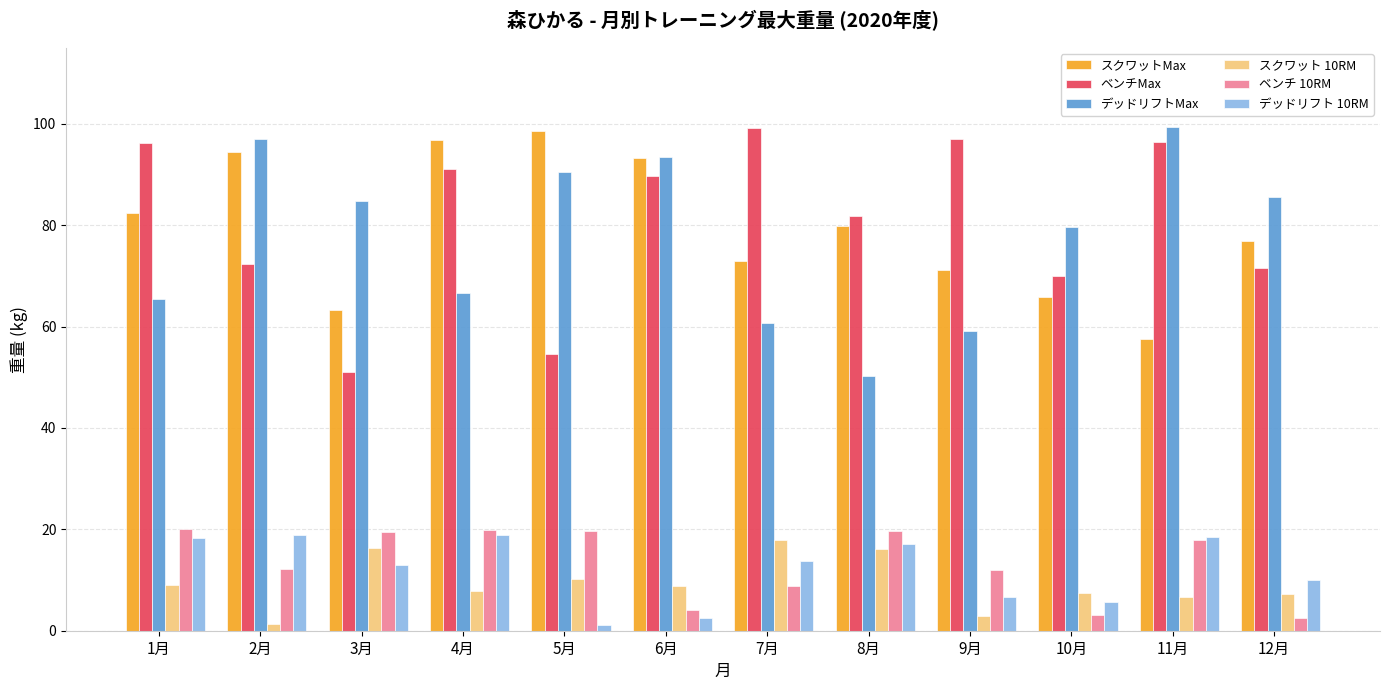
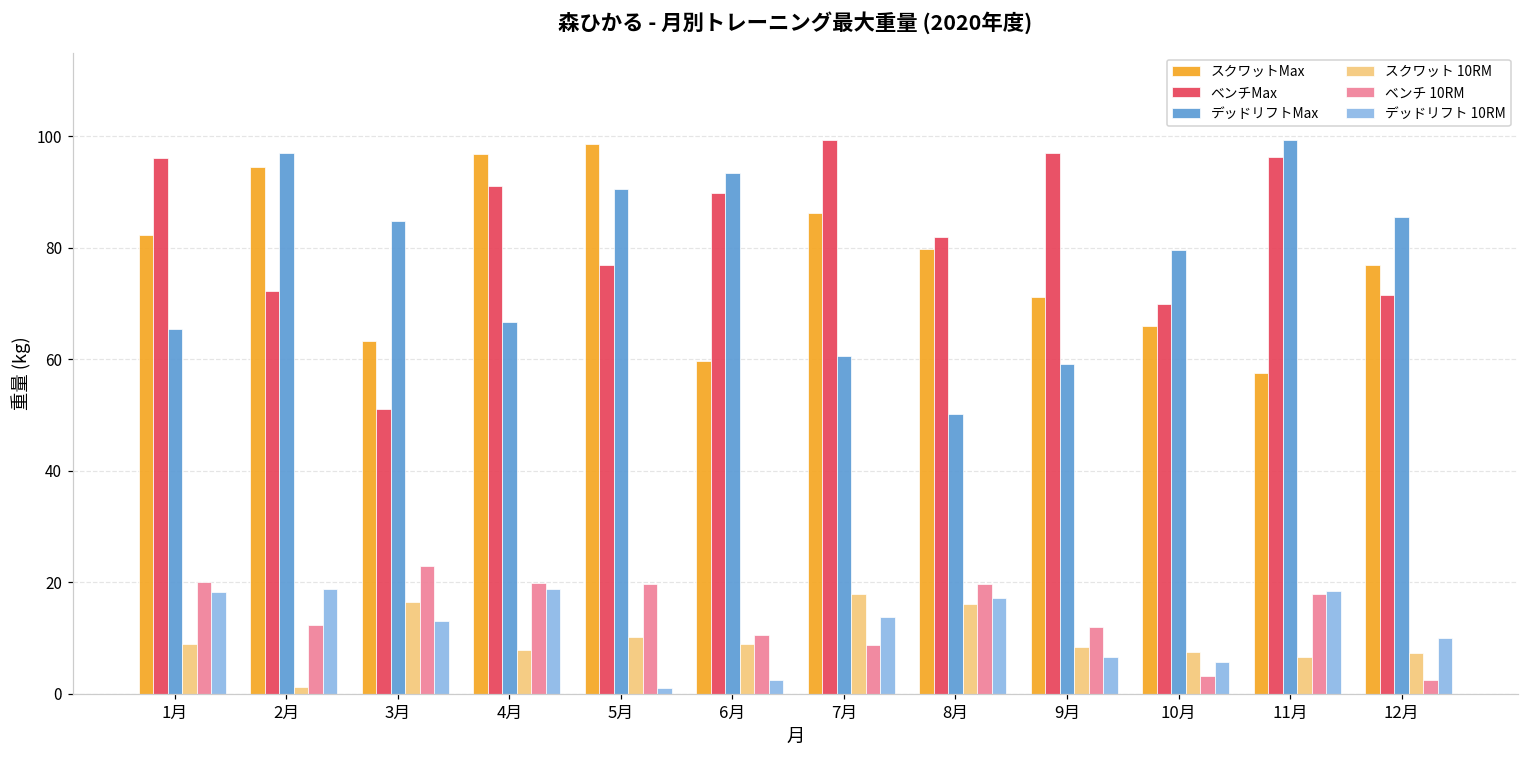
  {
    "スクワットMax": {
      "1月": 82,
      "2月": 94,
      "3月": 63,
      "4月": 97,
      "5月": 99,
-     "6月": 93,
-     "7月": 73,
+     "6月": 60,
+     "7月": 86,
      "8月": 80,
      "9月": 71,
      "10月": 66,
      "11月": 58,
      "12月": 77
    },
    "ベンチMax": {
      "1月": 96,
      "2月": 72,
      "3月": 51,
      "4月": 91,
-     "5月": 55,
+     "5月": 77,
      "6月": 90,
      "7月": 99,
      "8月": 82,
      "9月": 97,
      "10月": 70,
      "11月": 96,
      "12月": 72
    },
    "スクワット 10RM": {
      "1月": 9,
      "2月": 1,
      "3月": 16,
      "4月": 8,
      "5月": 10,
      "6月": 9,
      "7月": 18,
      "8月": 16,
-     "9月": 3,
+     "9月": 8,
      "10月": 8,
      "11月": 7,
      "12月": 7
    },
    "ベンチ 10RM": {
      "1月": 20,
      "2月": 12,
-     "3月": 19,
+     "3月": 23,
      "4月": 20,
      "5月": 20,
-     "6月": 4,
+     "6月": 11,
      "7月": 9,
      "8月": 20,
      "9月": 12,
      "10月": 3,
      "11月": 18,
      "12月": 2
    }
  }
